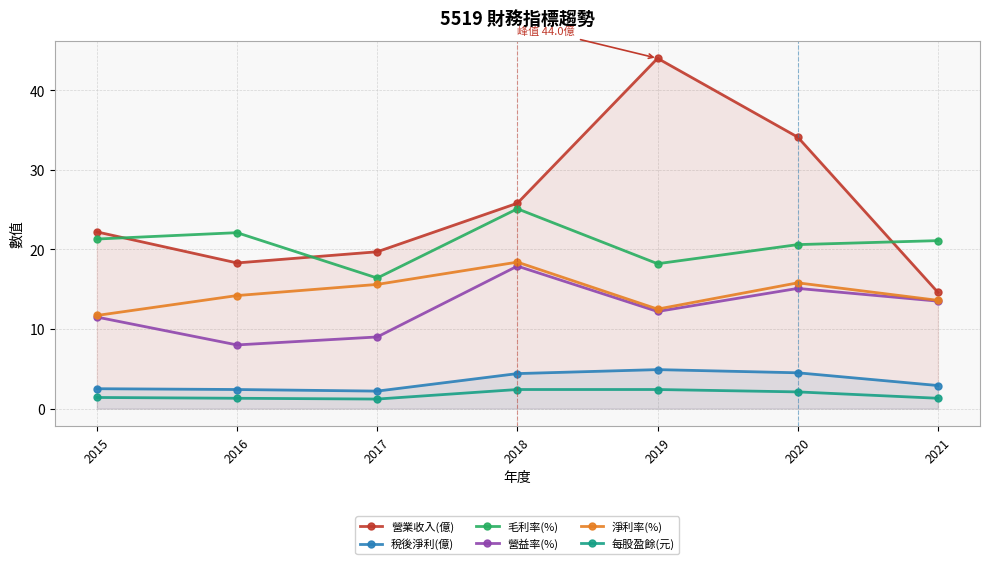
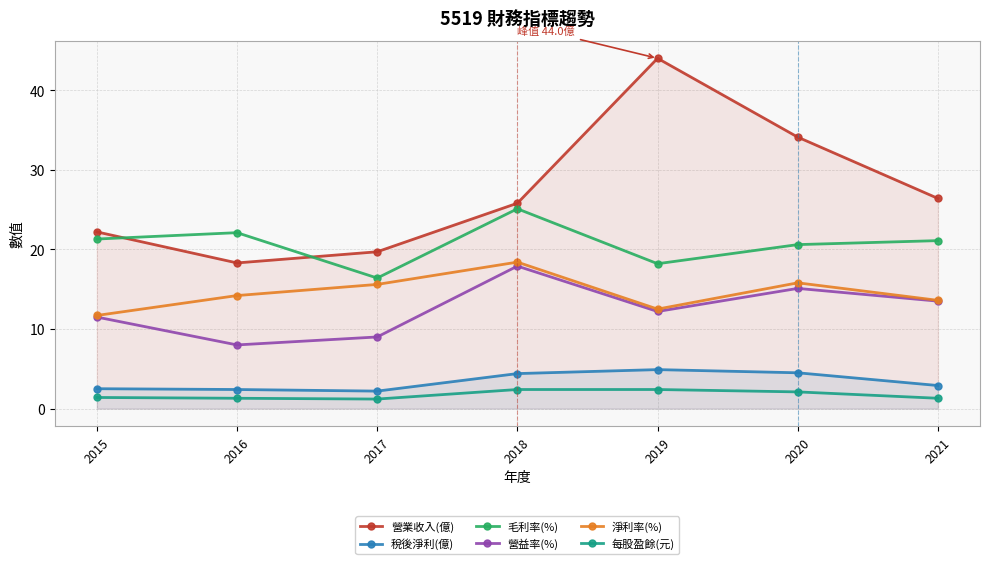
  {
    "營業收入(億)": {
      "2015": 22,
      "2016": 18,
      "2017": 20,
      "2018": 26,
      "2020": 34,
-     "2021": 15
+     "2021": 26
    },
    "稅後淨利(億)": {
      "2015": 3,
      "2016": 2,
      "2017": 2,
      "2018": 4,
      "2019": 5,
      "2020": 5,
      "2021": 3
    },
    "營益率(%)": {
      "2016": 8,
      "2017": 9,
      "2018": 18,
      "2020": 15
    },
    "淨利率(%)": {
      "2016": 14,
      "2017": 16,
      "2018": 18,
      "2020": 16
    }
  }
